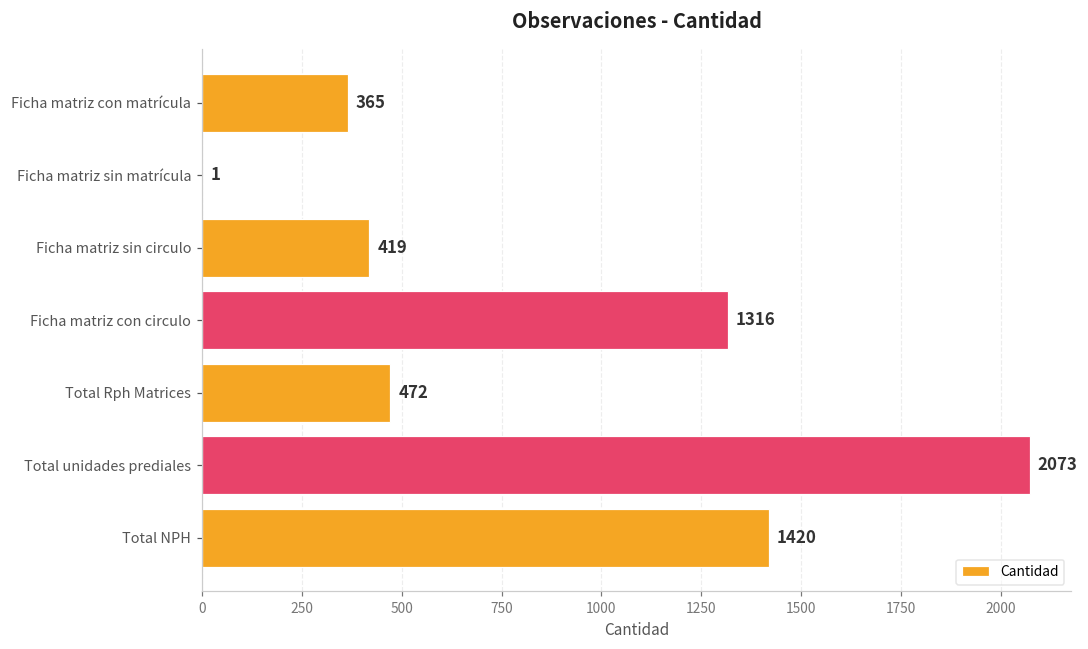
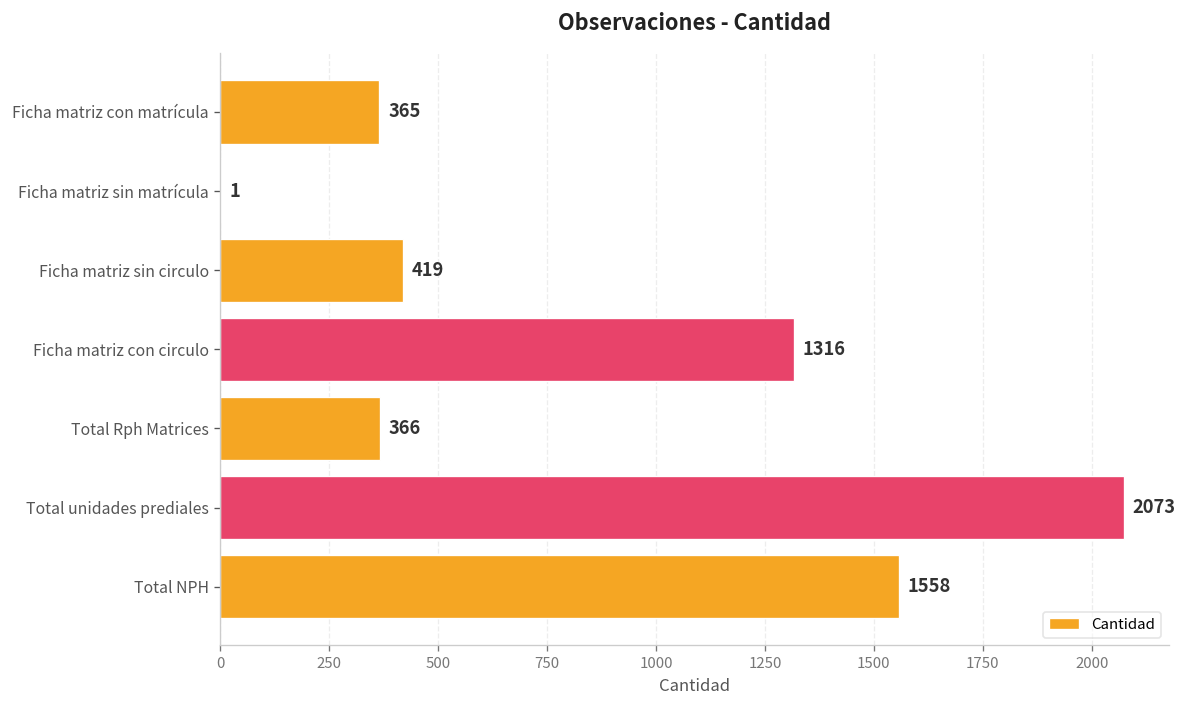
  {
    "Ficha matriz con matrícula": 365,
    "Ficha matriz sin matrícula": 1,
    "Ficha matriz sin circulo": 419,
    "Ficha matriz con circulo": 1316,
-   "Total Rph Matrices": 472,
+   "Total Rph Matrices": 366,
    "Total unidades prediales": 2073,
-   "Total NPH": 1420
+   "Total NPH": 1558
  }
